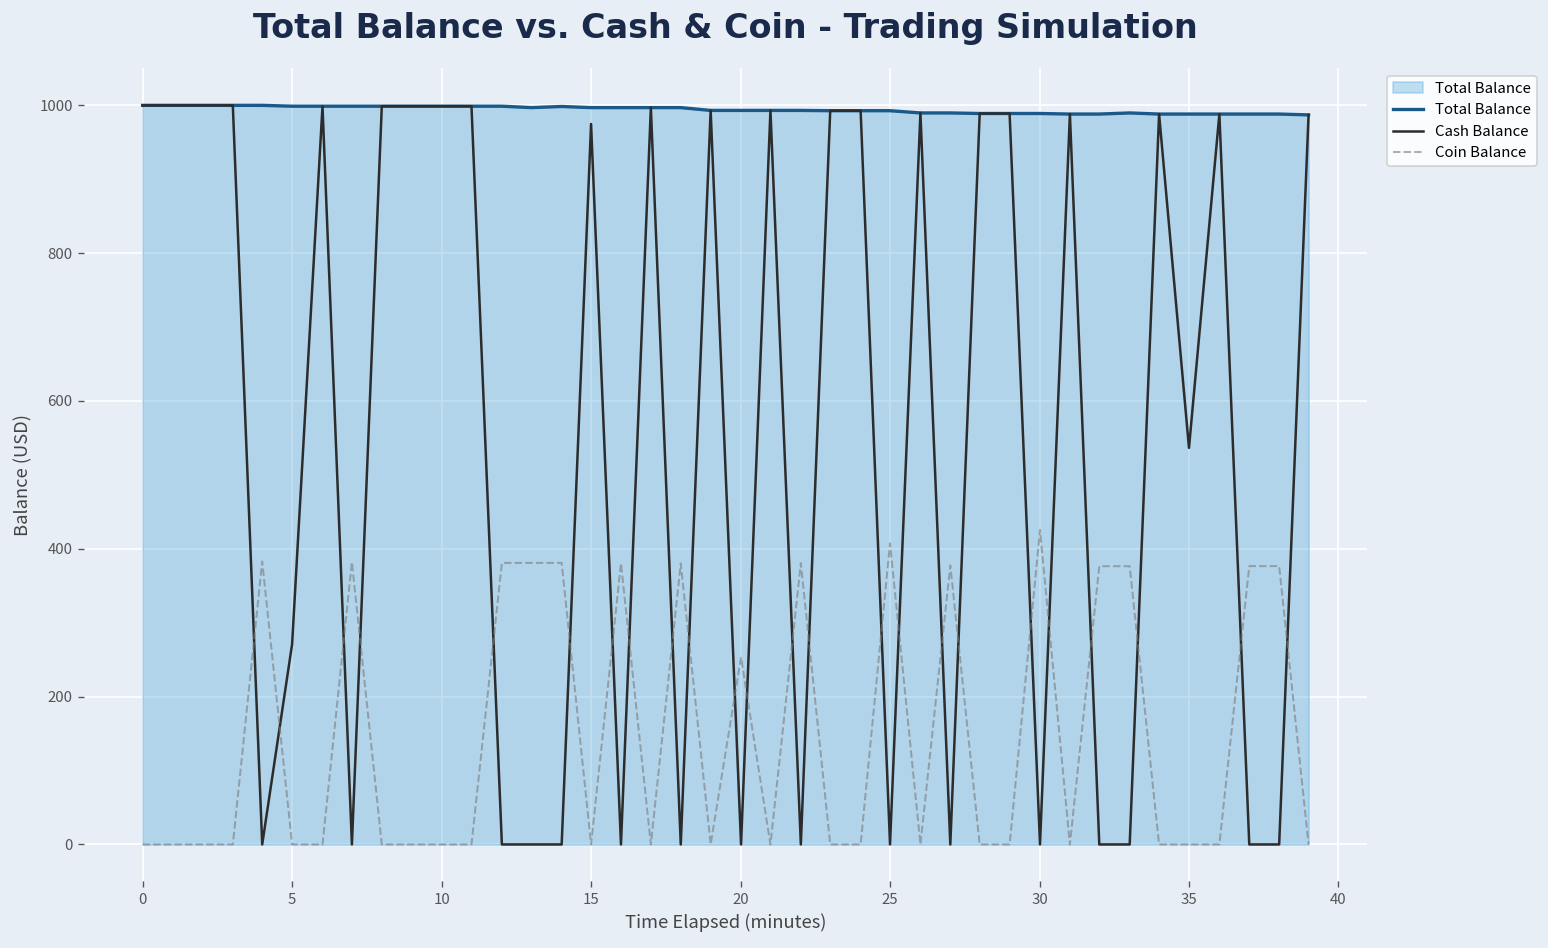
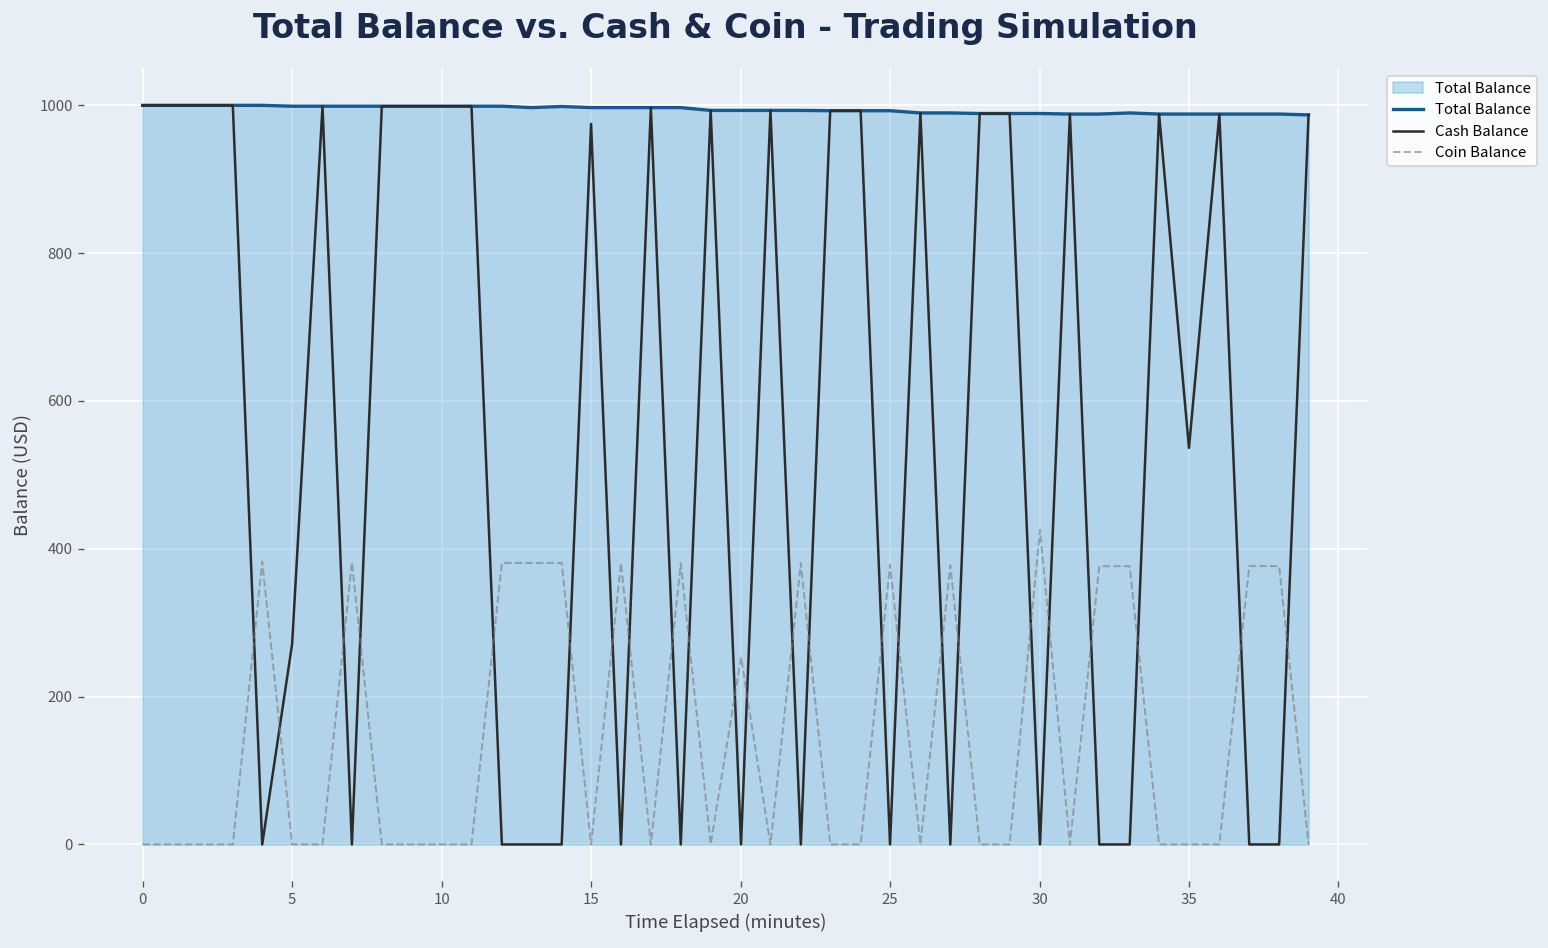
  {
    "Cash Balance": {
      "5": 270,
      "15": 970,
      "20": 0,
      "25": 0,
      "30": 0,
      "35": 540
    },
    "Coin Balance": {
      "0": 0,
      "5": 0,
      "10": 0,
      "15": 0,
      "20": 250,
-     "25": 410,
+     "25": 380,
      "30": 430,
      "35": 0
    }
  }
